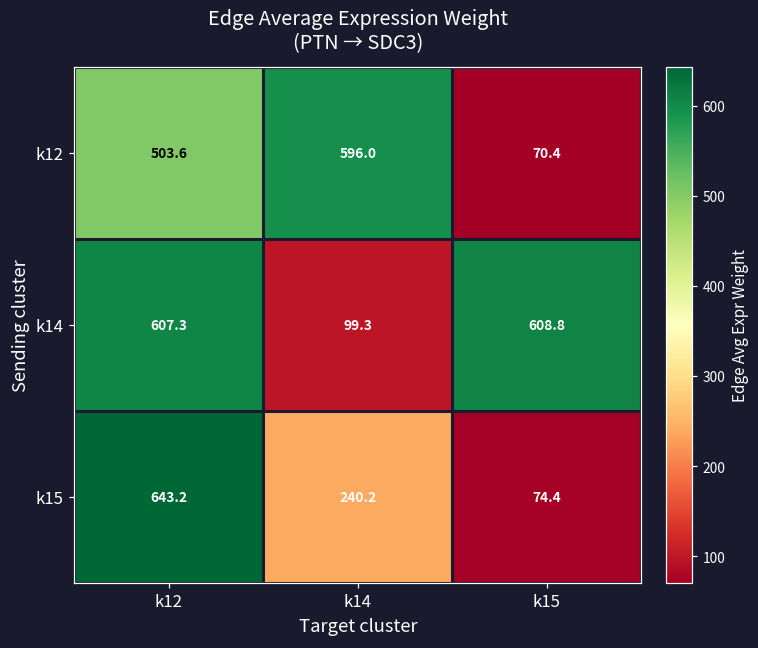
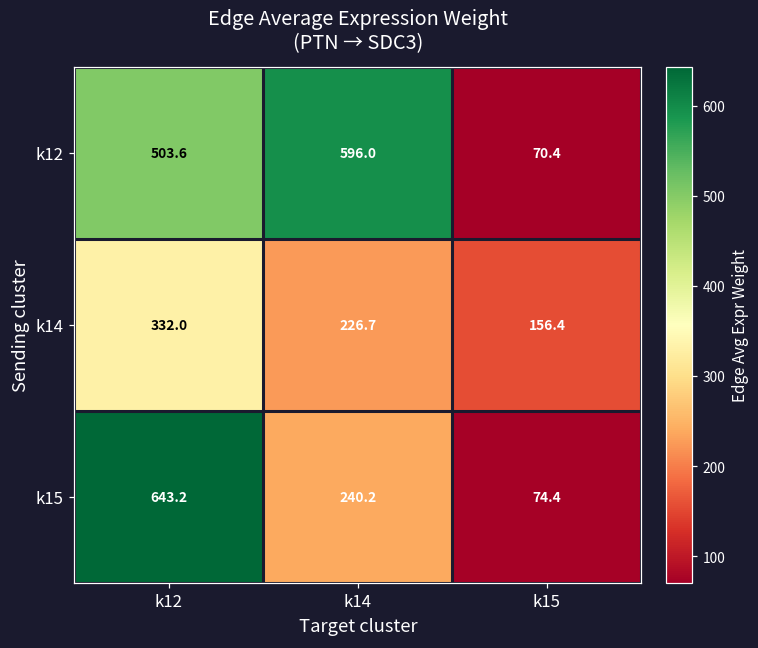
  {
    "k12": {
      "k12": 503.6,
      "k14": 596.0,
      "k15": 70.4
    },
    "k14": {
-     "k12": 607.3,
-     "k14": 99.3,
-     "k15": 608.8
+     "k12": 332.0,
+     "k14": 226.7,
+     "k15": 156.4
    },
    "k15": {
      "k12": 643.2,
      "k14": 240.2,
      "k15": 74.4
    }
  }
